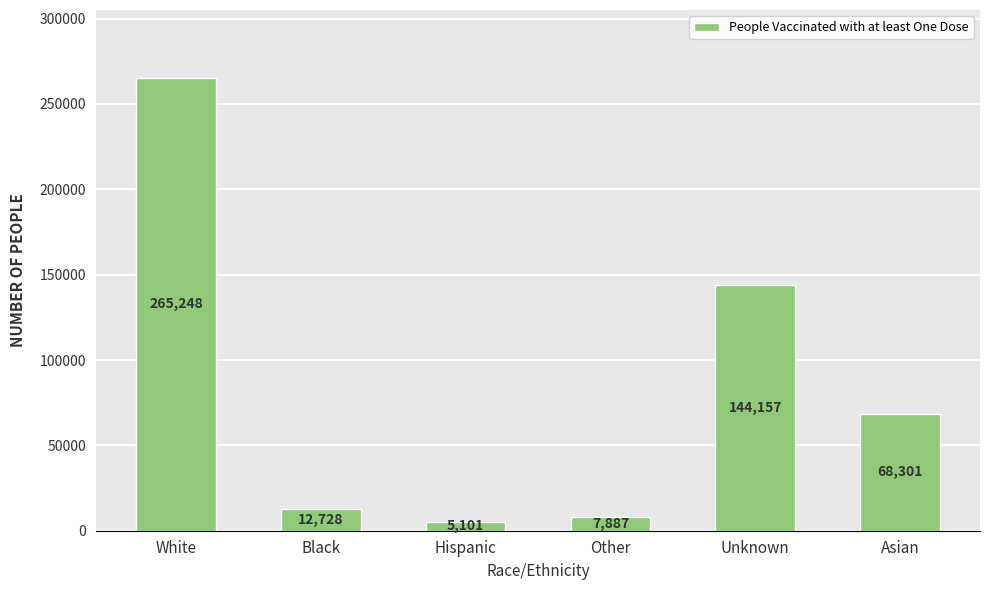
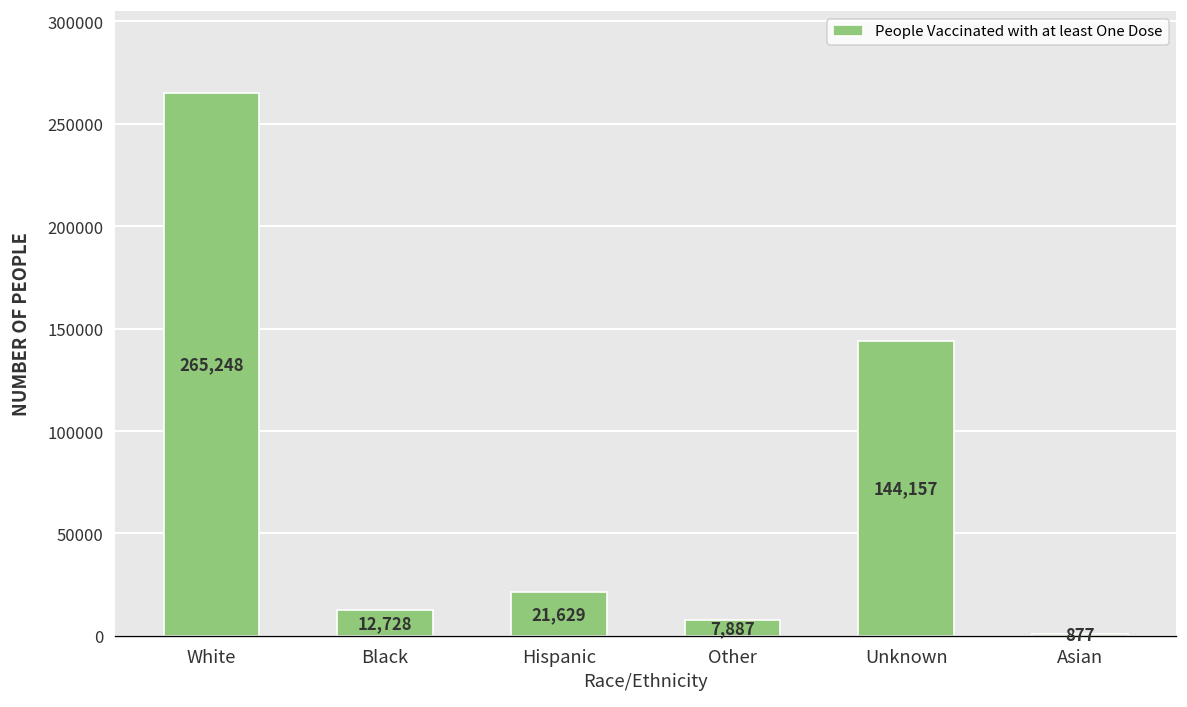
  {
    "White": "265,248",
    "Black": "12,728",
-   "Hispanic": "5,101",
+   "Hispanic": "21,629",
    "Other": "7,887",
    "Unknown": "144,157",
-   "Asian": "68,301"
+   "Asian": "877"
  }
